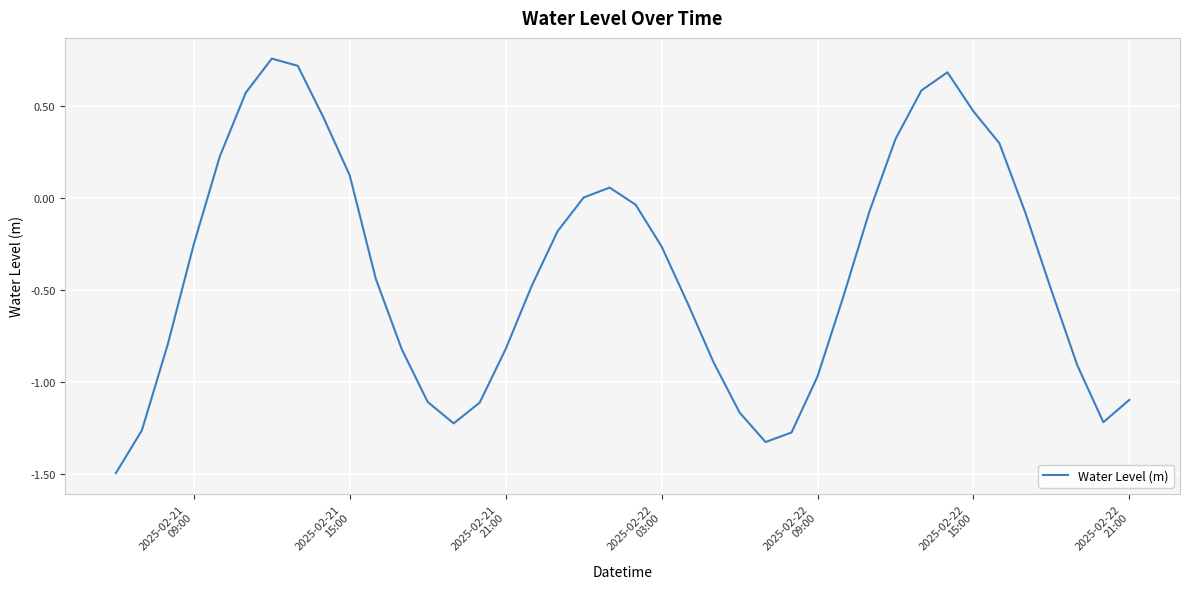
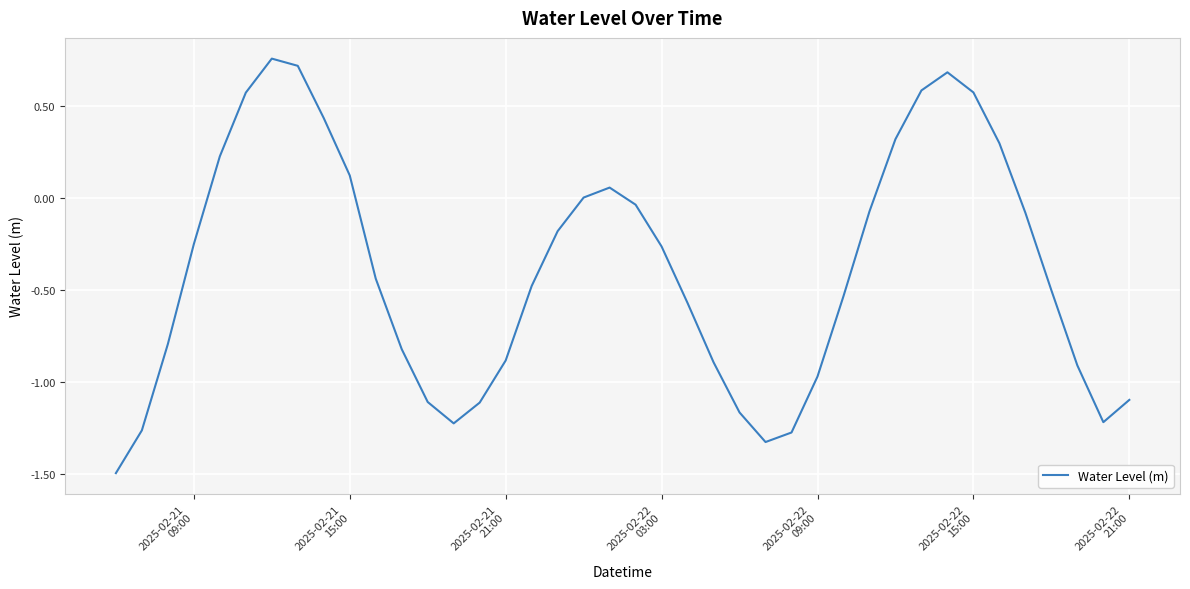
  {
    "2025-02-21 09:00": -0.25,
    "2025-02-21 15:00": 0.12,
-   "2025-02-21 21:00": -0.82,
+   "2025-02-21 21:00": -0.88,
    "2025-02-22 03:00": -0.26,
    "2025-02-22 09:00": -0.97,
-   "2025-02-22 15:00": 0.47,
+   "2025-02-22 15:00": 0.57,
    "2025-02-22 21:00": -1.10
  }
